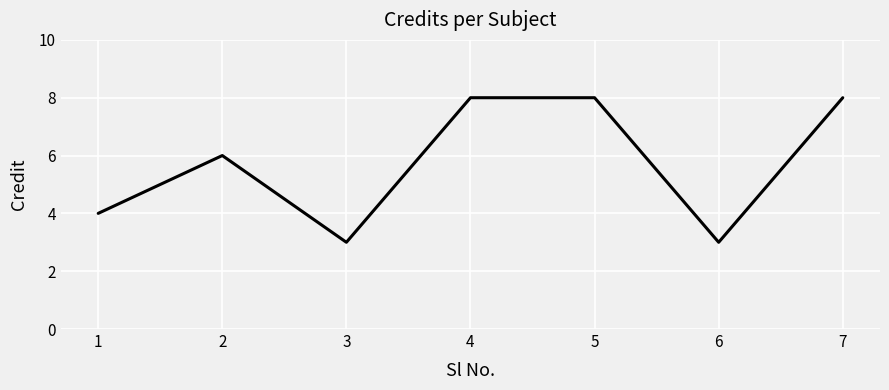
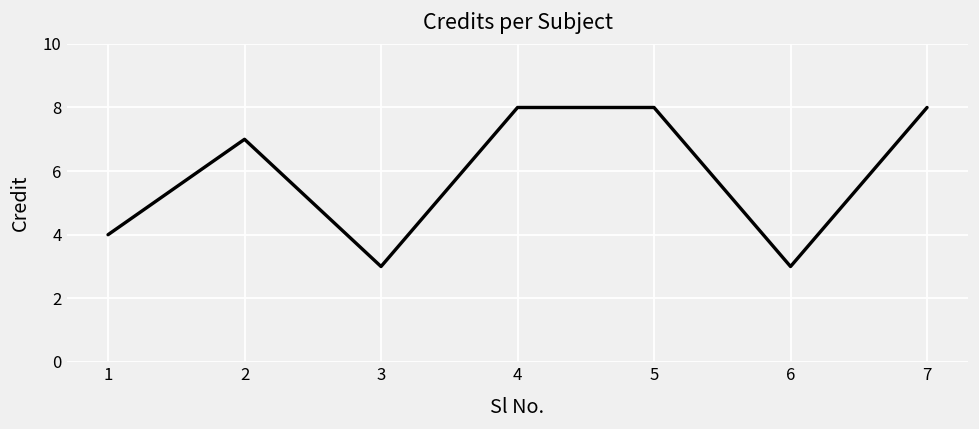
  {
    "1": 4,
-   "2": 6,
+   "2": 7,
    "3": 3,
    "4": 8,
    "5": 8,
    "6": 3,
    "7": 8
  }
